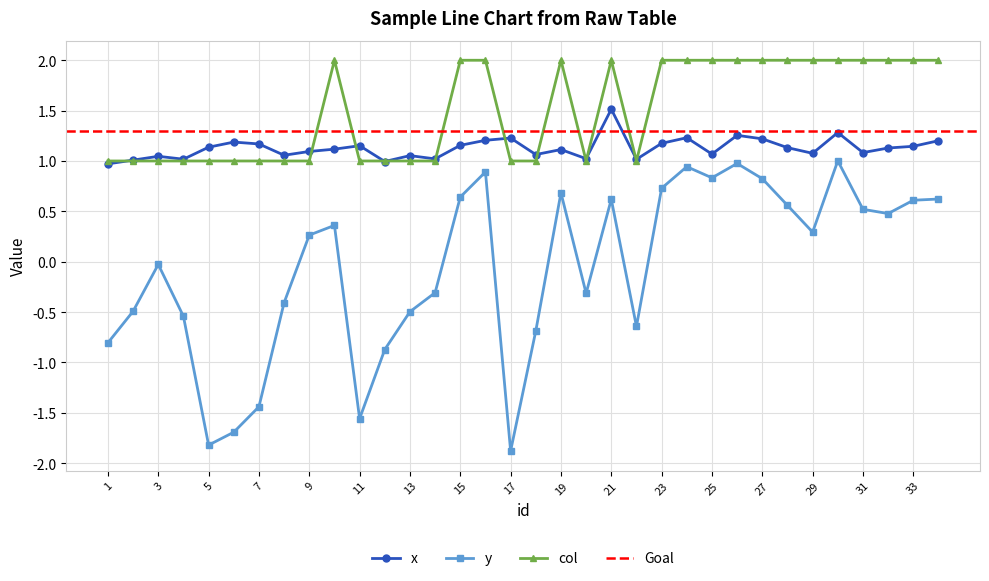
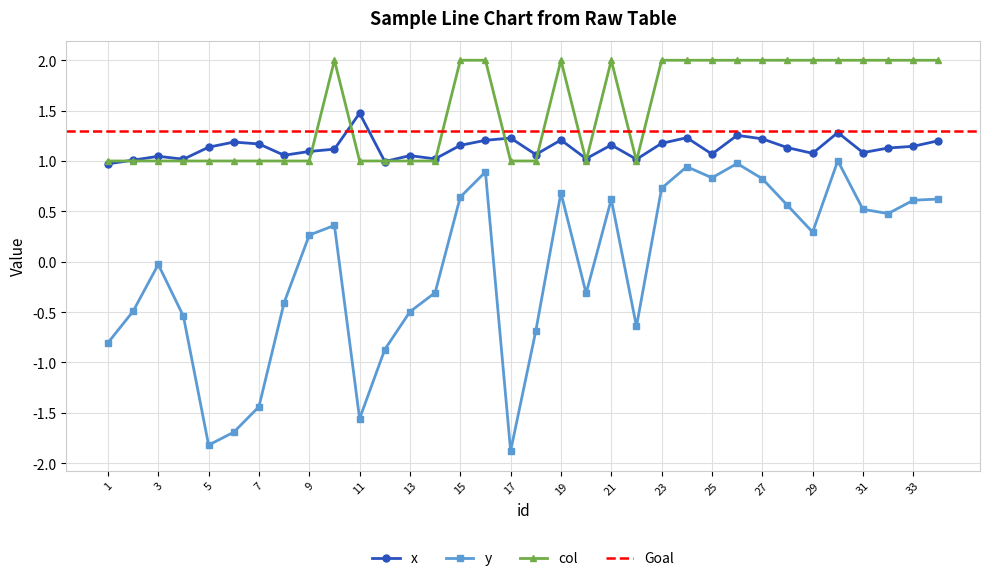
  {
    "x": {
      "1": 0.97,
      "3": 1.05,
      "5": 1.14,
      "7": 1.17,
      "9": 1.09,
-     "11": 1.15,
+     "11": 1.47,
      "13": 1.05,
      "15": 1.16,
      "17": 1.23,
-     "19": 1.11,
-     "21": 1.51,
+     "19": 1.21,
+     "21": 1.16,
      "23": 1.18,
      "25": 1.07,
      "27": 1.22,
      "29": 1.08,
      "31": 1.08,
      "33": 1.15
    },
    "y": {
      "1": -0.81,
      "3": -0.03,
      "5": -1.82,
      "7": -1.44,
      "9": 0.26,
      "11": -1.56,
      "13": -0.50,
      "15": 0.64,
      "17": -1.88,
      "19": 0.68,
      "21": 0.62,
      "23": 0.73,
      "25": 0.83,
      "27": 0.82,
      "29": 0.29,
      "31": 0.52,
      "33": 0.61
    },
    "col": {
      "1": 1.00,
      "3": 1.00,
      "5": 1.00,
      "7": 1.00,
      "9": 1.00,
      "11": 1.00,
      "13": 1.00,
      "15": 2.00,
      "17": 1.00,
      "19": 2.00,
      "21": 2.00,
      "23": 2.00,
      "25": 2.00,
      "27": 2.00,
      "29": 2.00,
      "31": 2.00,
      "33": 2.00
    }
  }
